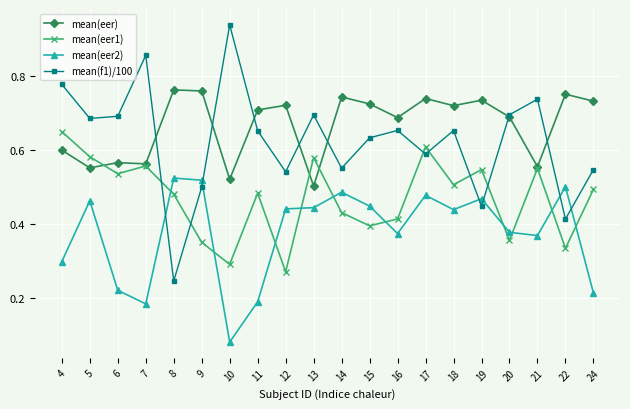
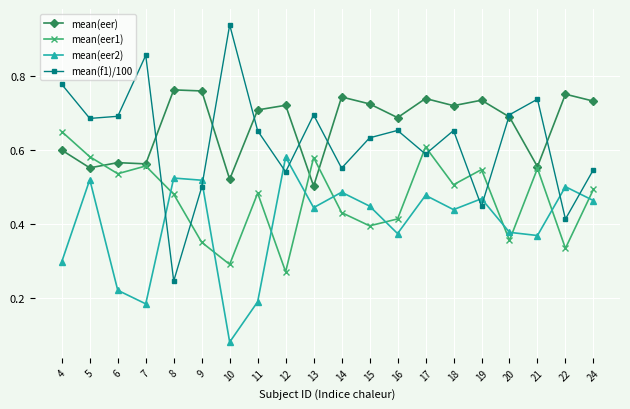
  {
    "mean(eer2)": {
      "4": 0.30,
-     "5": 0.46,
+     "5": 0.52,
      "6": 0.22,
      "7": 0.18,
      "8": 0.52,
      "9": 0.52,
      "10": 0.08,
      "11": 0.19,
-     "12": 0.44,
+     "12": 0.58,
      "13": 0.44,
      "14": 0.49,
      "15": 0.45,
      "16": 0.37,
      "17": 0.48,
      "18": 0.44,
      "19": 0.47,
      "20": 0.38,
      "21": 0.37,
      "22": 0.50,
-     "24": 0.21
+     "24": 0.46
    },
    "mean(f1)/100": {
      "4": 0.78,
      "5": 0.68,
      "6": 0.69,
      "7": 0.86,
      "8": 0.25,
      "9": 0.50,
      "10": 0.94,
      "11": 0.65,
      "12": 0.54,
      "13": 0.69,
      "14": 0.55,
      "15": 0.63,
      "16": 0.65,
      "17": 0.59,
      "18": 0.65,
      "19": 0.45,
      "21": 0.74,
      "22": 0.41,
      "24": 0.55
    }
  }
